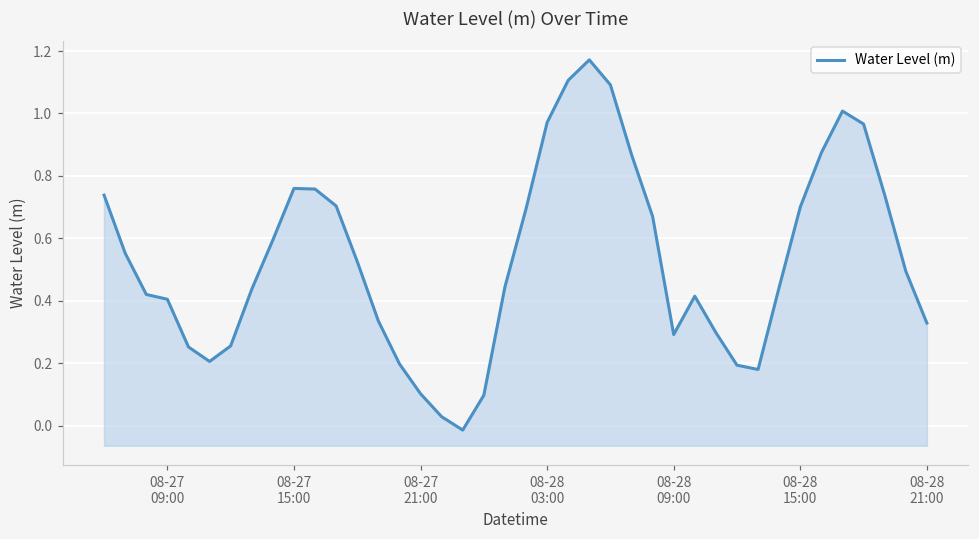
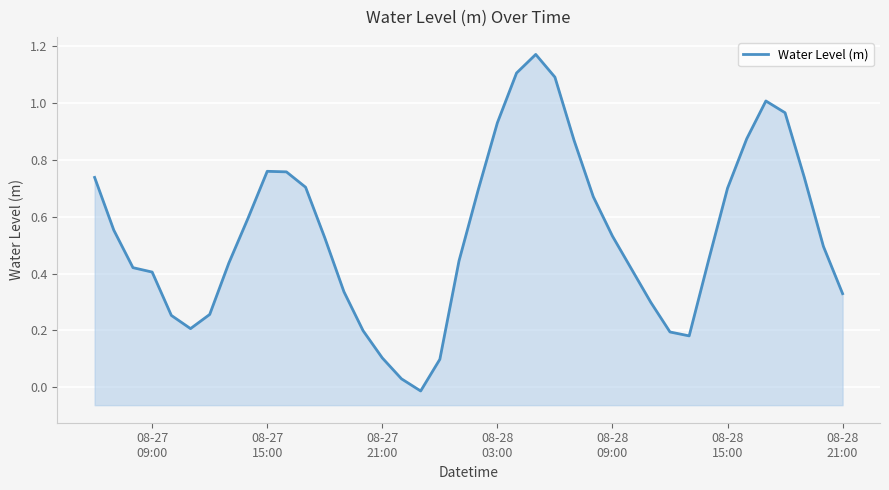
  {
    "08-27 09:00": 0.41,
    "08-27 15:00": 0.76,
    "08-27 21:00": 0.10,
-   "08-28 03:00": 0.97,
-   "08-28 09:00": 0.29,
+   "08-28 03:00": 0.93,
+   "08-28 09:00": 0.53,
    "08-28 15:00": 0.70,
    "08-28 21:00": 0.33
  }
